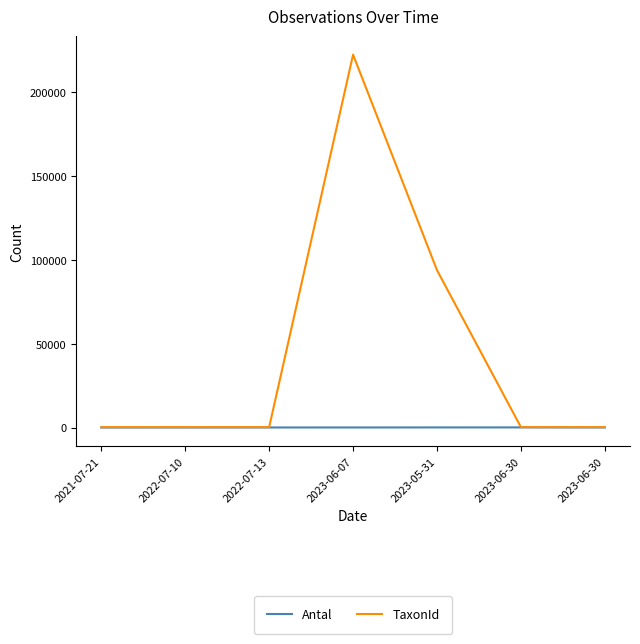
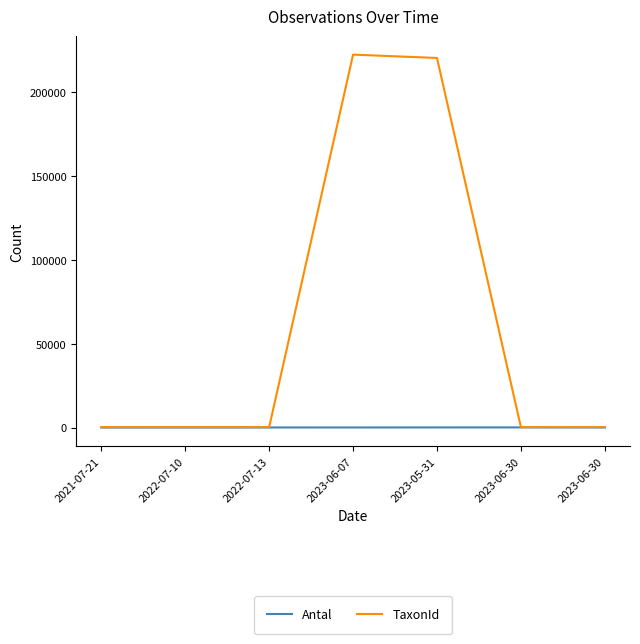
  {
    "Antal": {
      "2023-06-07": 0,
      "2023-05-31": 0
    },
    "TaxonId": {
      "2023-06-07": 222000,
-     "2023-05-31": 94000
+     "2023-05-31": 220000
    }
  }
